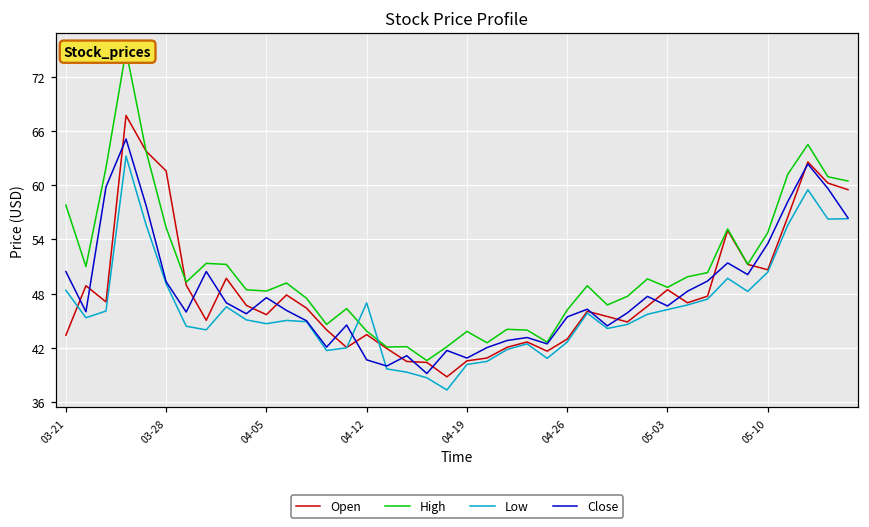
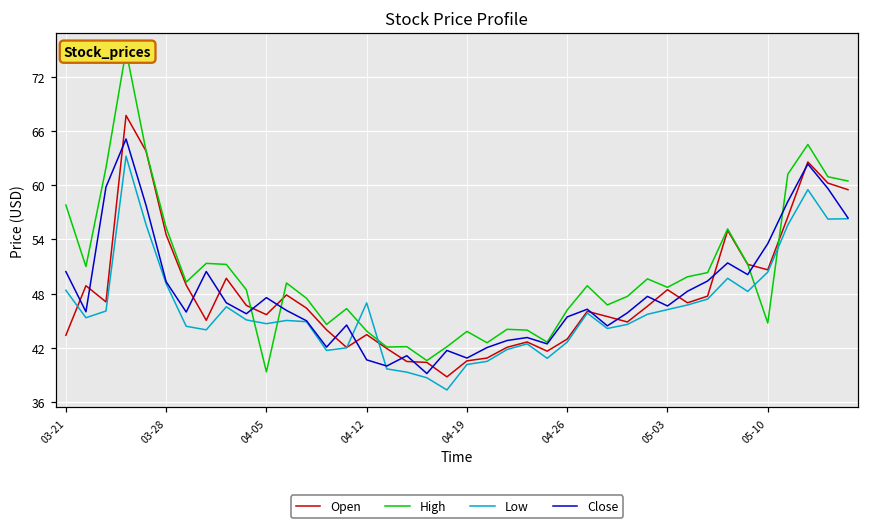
  {
    "Open": {
      "03-21": 43,
-     "03-28": 62,
+     "03-28": 55,
      "04-05": 46,
      "04-12": 43,
      "04-19": 41,
      "04-26": 43
    },
    "High": {
      "03-21": 58,
      "03-28": 55,
-     "04-05": 48,
+     "04-05": 39,
      "04-12": 44,
      "04-19": 44,
      "04-26": 46,
-     "05-10": 55
+     "05-10": 45
    },
    "Low": {
      "03-21": 48,
      "04-05": 45,
      "04-12": 47,
      "04-19": 40,
      "04-26": 43,
      "05-03": 46
    },
    "Close": {
      "03-21": 50,
      "04-05": 48,
      "04-12": 41,
      "04-19": 41,
      "04-26": 45,
      "05-03": 47,
      "05-10": 54
    }
  }
